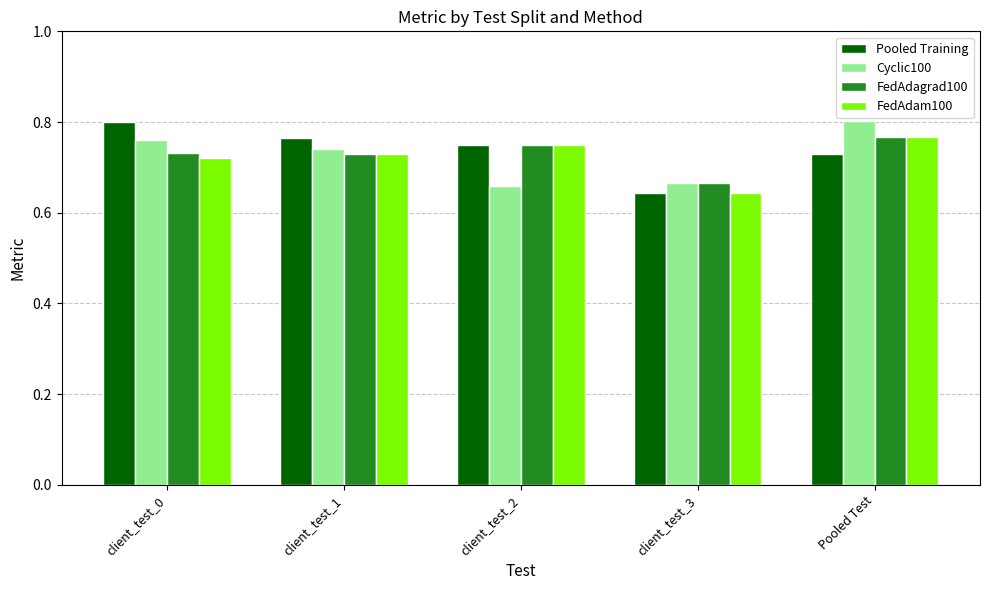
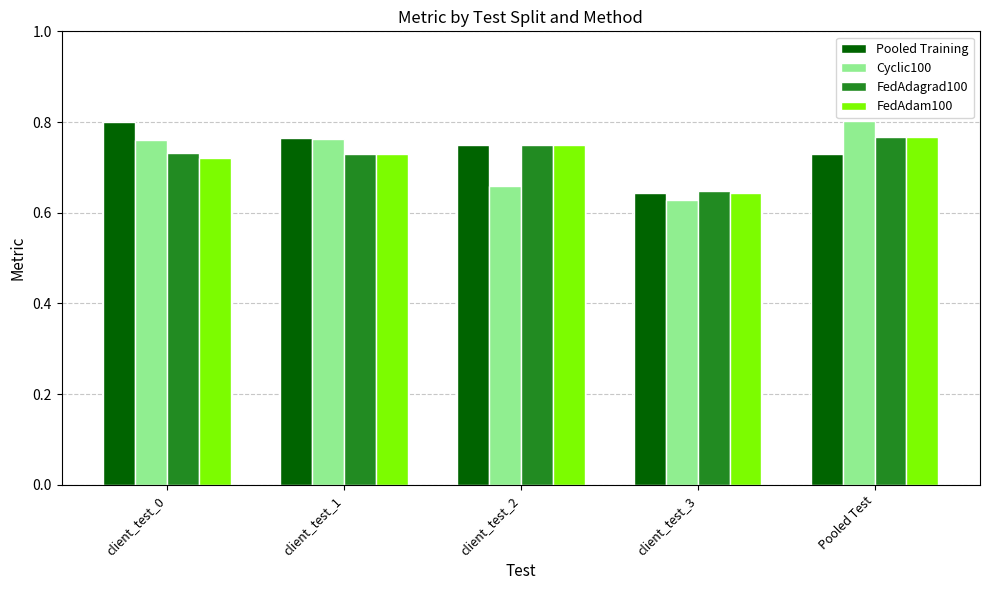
  {
    "Pooled Training": {
      "client_test_0": 0.80,
      "client_test_1": 0.76,
      "client_test_2": 0.75,
      "client_test_3": 0.64,
      "Pooled Test": 0.73
    },
    "Cyclic100": {
      "client_test_0": 0.76,
-     "client_test_1": 0.74,
+     "client_test_1": 0.76,
      "client_test_2": 0.66,
-     "client_test_3": 0.67,
+     "client_test_3": 0.63,
      "Pooled Test": 0.80
    },
    "FedAdagrad100": {
      "client_test_0": 0.73,
      "client_test_1": 0.73,
      "client_test_2": 0.75,
-     "client_test_3": 0.67,
+     "client_test_3": 0.65,
      "Pooled Test": 0.77
    },
    "FedAdam100": {
      "client_test_0": 0.72,
      "client_test_1": 0.73,
      "client_test_2": 0.75,
      "client_test_3": 0.64,
      "Pooled Test": 0.77
    }
  }
